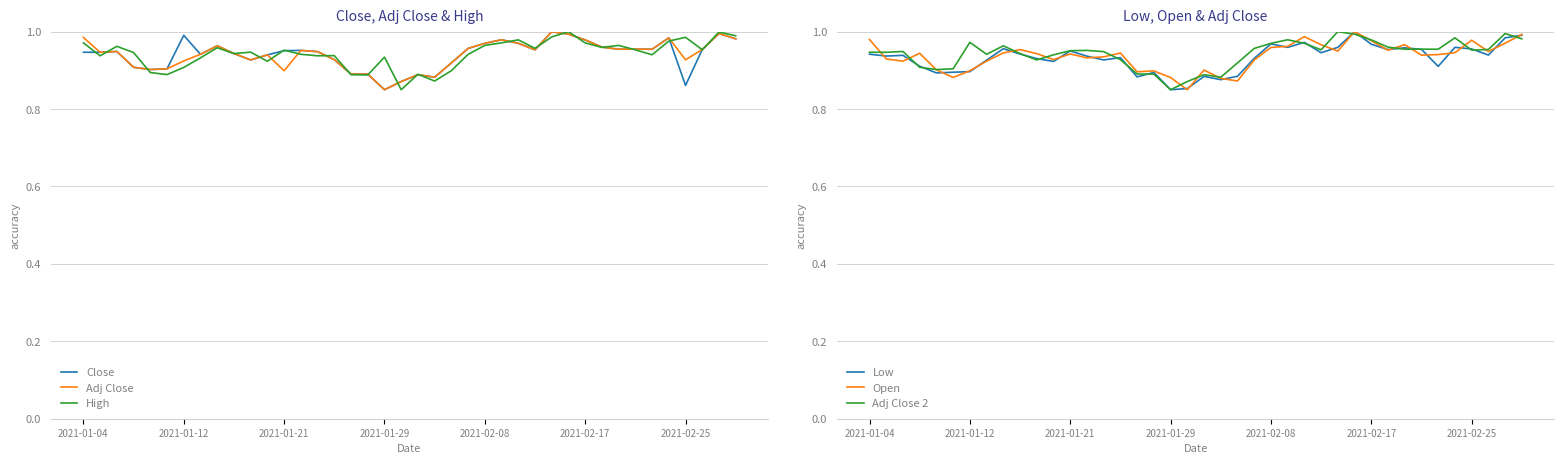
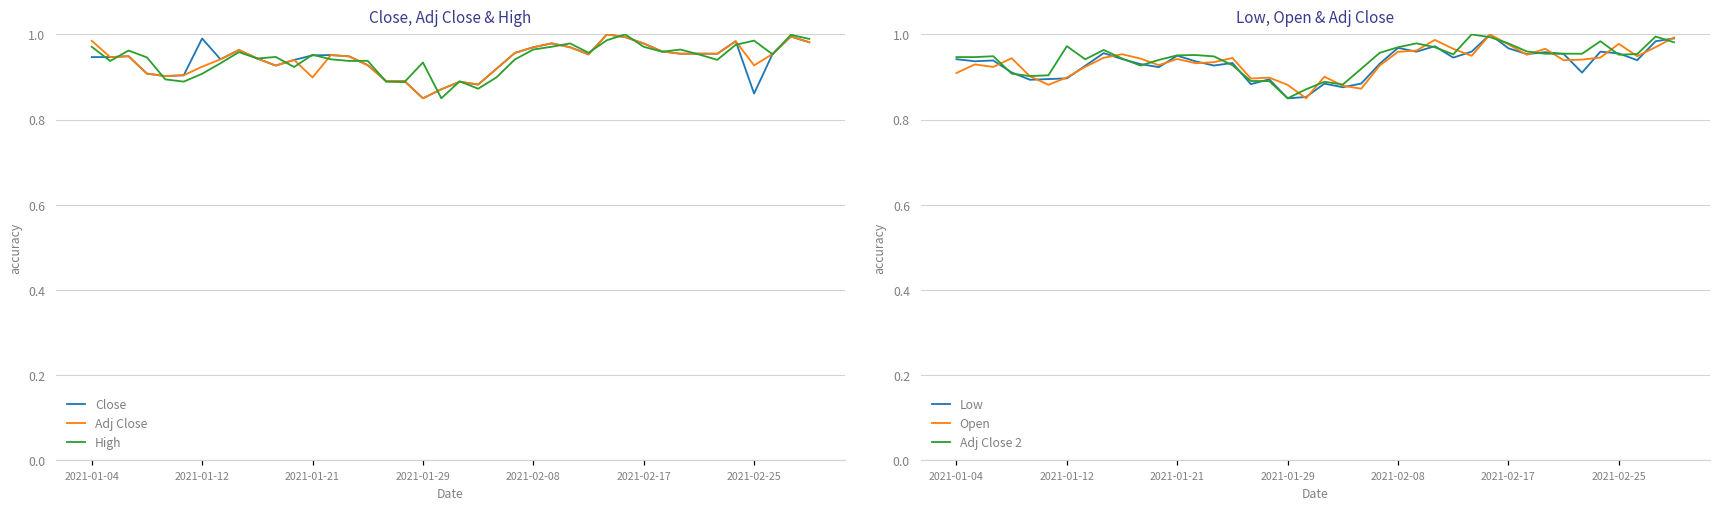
  {
    "Close, Adj Close & High": {
      "Close": {
        "2021-01-04": 0.95,
        "2021-01-12": 0.99,
        "2021-02-25": 0.86
      },
      "Adj Close": {
        "2021-01-04": 0.99,
        "2021-01-12": 0.92,
        "2021-01-21": 0.90,
        "2021-02-25": 0.93
      },
      "High": {
        "2021-01-04": 0.97,
        "2021-01-12": 0.91,
        "2021-01-29": 0.93,
        "2021-02-17": 0.97,
        "2021-02-25": 0.99
      }
    },
    "Low, Open & Adj Close": {
      "Low": {
        "2021-02-17": 0.97
      },
      "Open": {
-       "2021-01-04": 0.98,
+       "2021-01-04": 0.91,
        "2021-01-21": 0.94,
        "2021-01-29": 0.88,
        "2021-02-08": 0.96,
        "2021-02-25": 0.98
      },
      "Adj Close 2": {
        "2021-01-12": 0.97
      }
    }
  }
